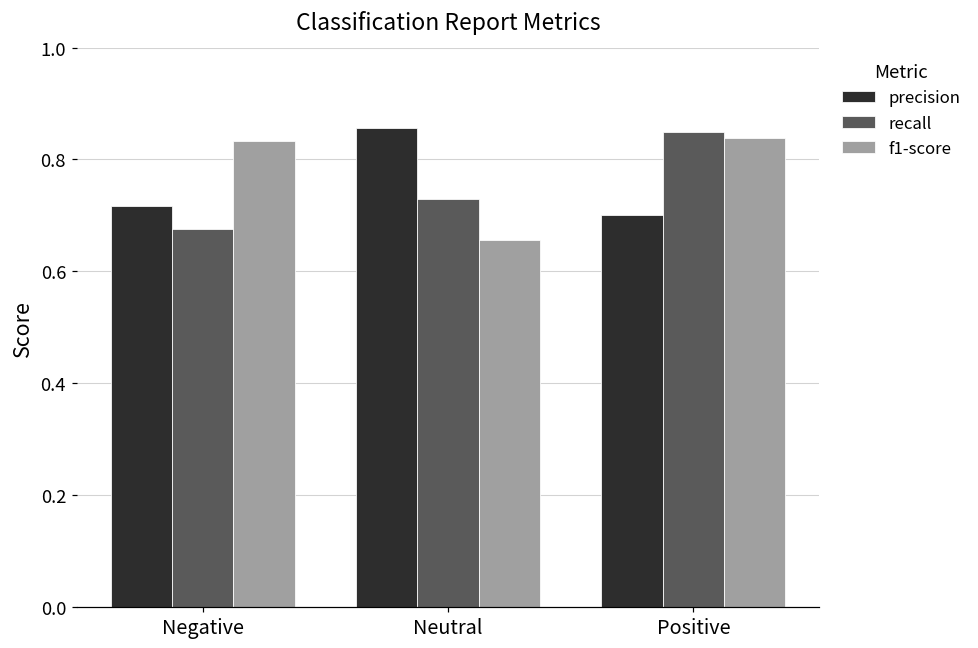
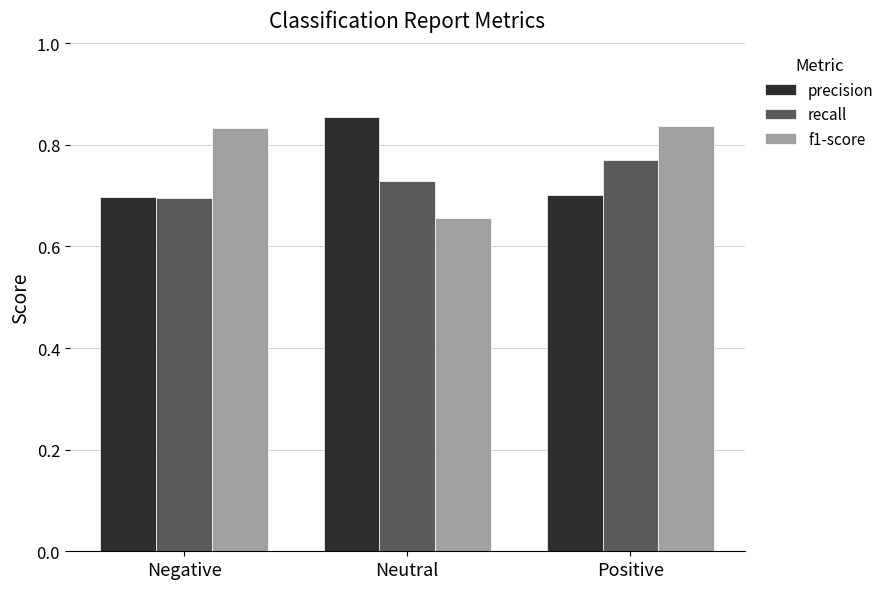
  {
    "precision": {
-     "Negative": 0.72,
+     "Negative": 0.70,
      "Neutral": 0.86,
      "Positive": 0.70
    },
    "recall": {
-     "Negative": 0.68,
+     "Negative": 0.70,
      "Neutral": 0.73,
-     "Positive": 0.85
+     "Positive": 0.77
    },
    "f1-score": {
      "Negative": 0.83,
      "Neutral": 0.66,
      "Positive": 0.84
    }
  }
